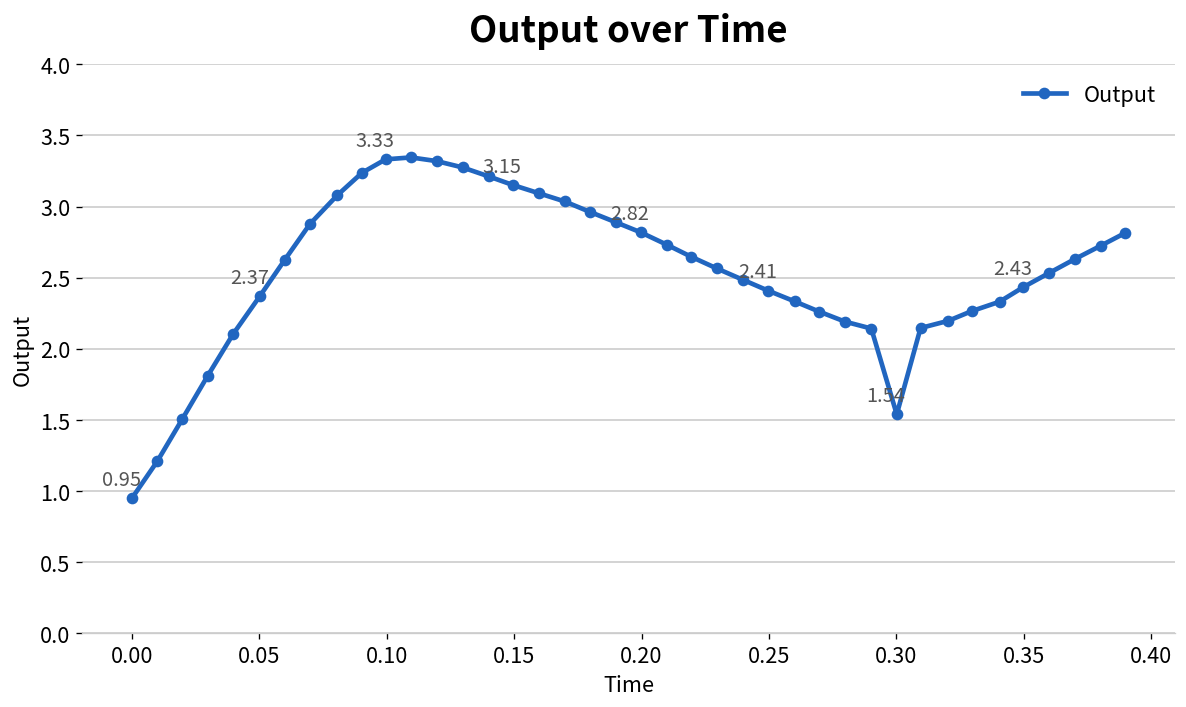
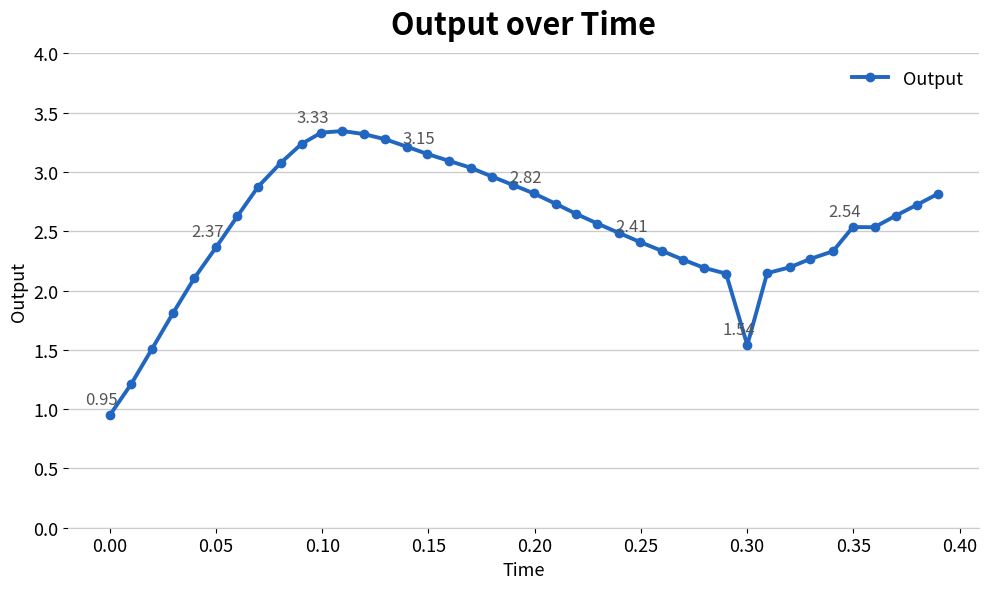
  {
    "0.00": 0.95,
    "0.30": 1.54,
-   "0.35": 2.43
+   "0.35": 2.54
  }
